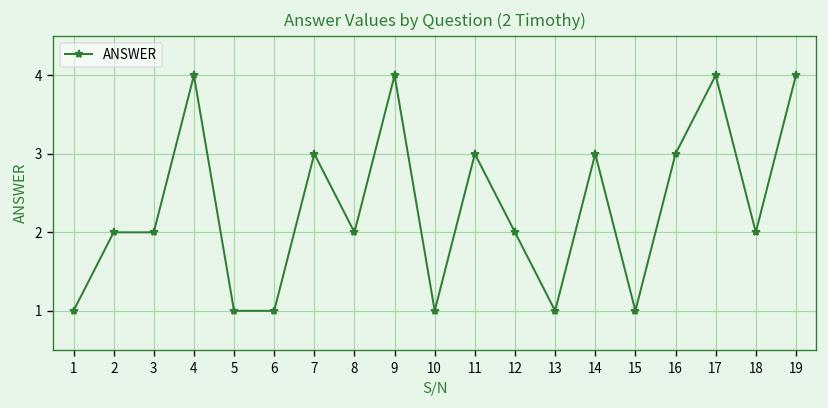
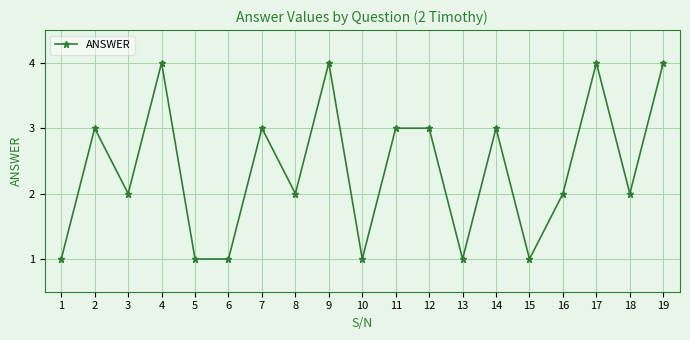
  {
    "1": 1,
-   "2": 2,
+   "2": 3,
    "3": 2,
    "4": 4,
    "5": 1,
    "6": 1,
    "7": 3,
    "8": 2,
    "9": 4,
    "10": 1,
    "11": 3,
-   "12": 2,
+   "12": 3,
    "13": 1,
    "14": 3,
    "15": 1,
-   "16": 3,
+   "16": 2,
    "17": 4,
    "18": 2,
    "19": 4
  }
